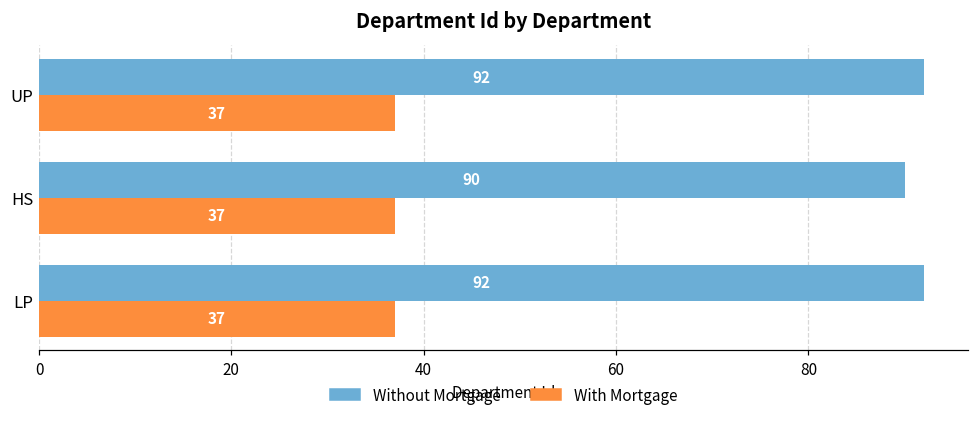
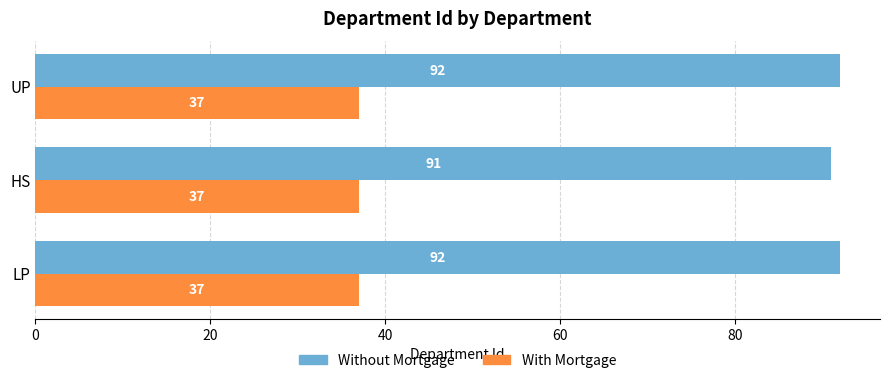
  {
    "Without Mortgage": {
      "UP": 92,
-     "HS": 90,
+     "HS": 91,
      "LP": 92
    },
    "With Mortgage": {
      "UP": 37,
      "HS": 37,
      "LP": 37
    }
  }
